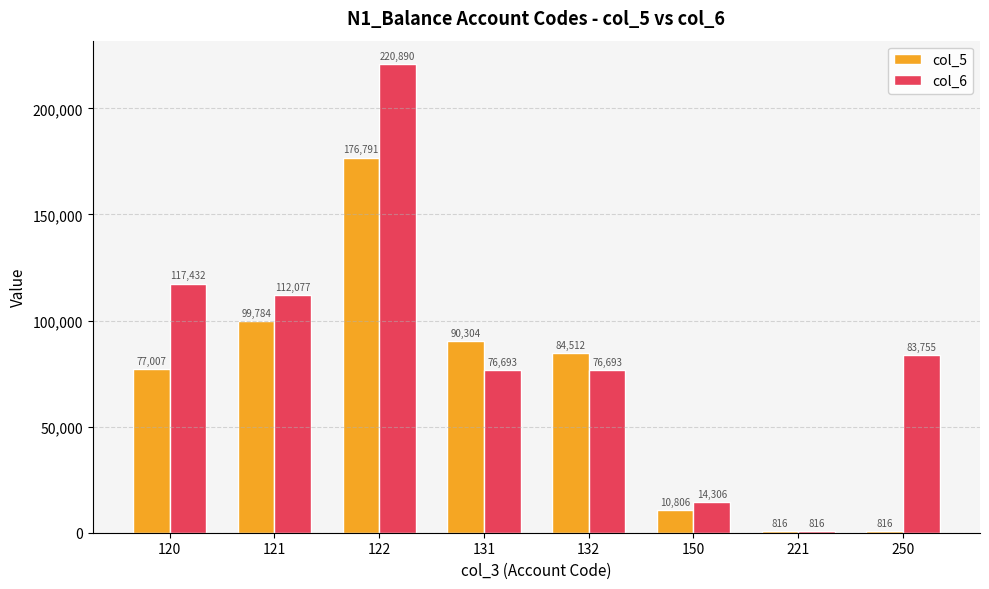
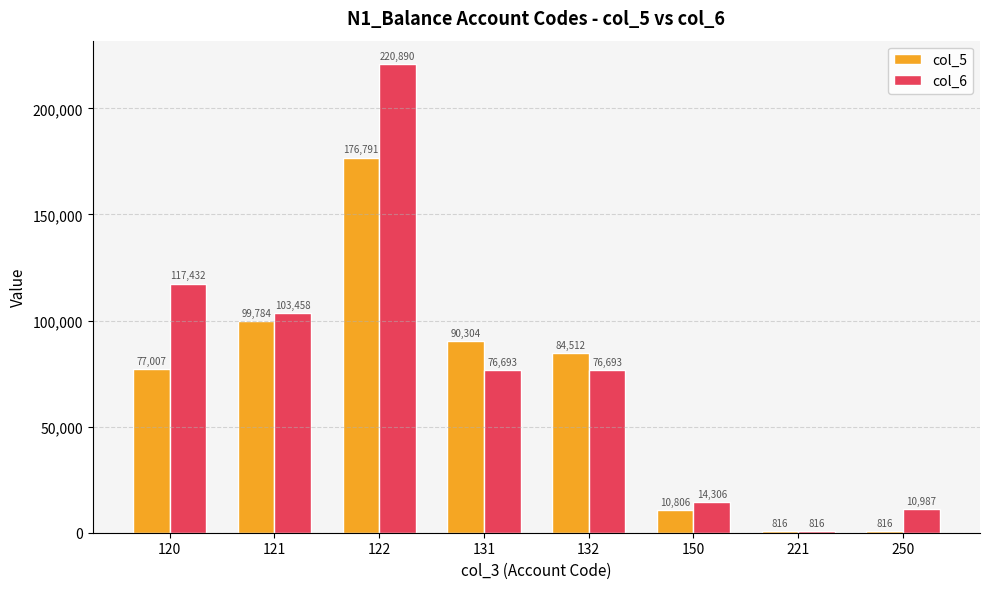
  {
    "col_5": {
      "120": "77,007",
      "121": "99,784",
      "122": "176,791",
      "131": "90,304",
      "132": "84,512",
      "150": "10,806",
      "221": "816",
      "250": "816"
    },
    "col_6": {
      "120": "117,432",
-     "121": "112,077",
+     "121": "103,458",
      "122": "220,890",
      "131": "76,693",
      "132": "76,693",
      "150": "14,306",
      "221": "816",
-     "250": "83,755"
+     "250": "10,987"
    }
  }
